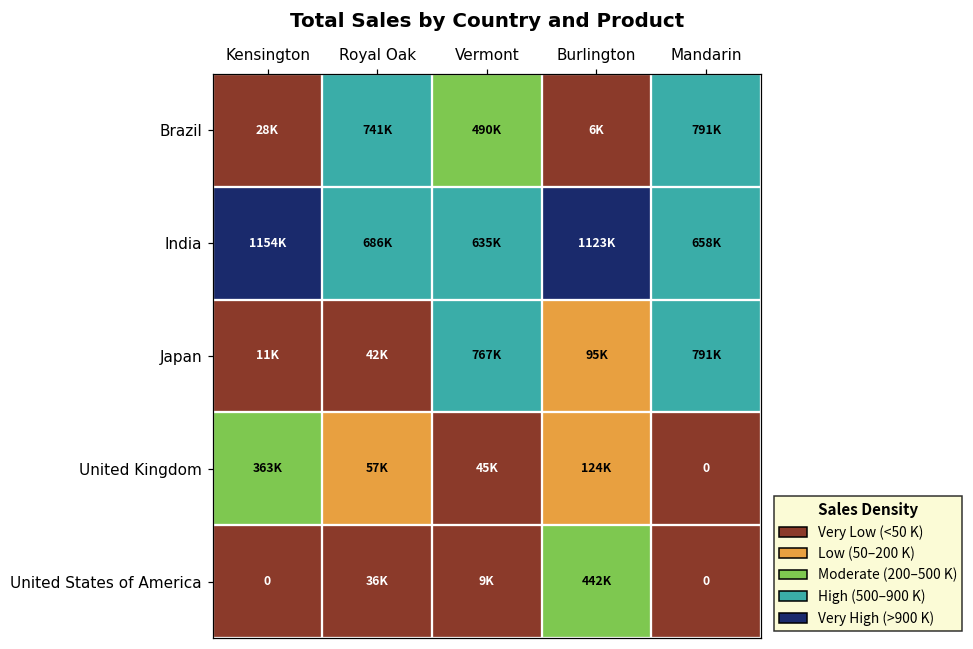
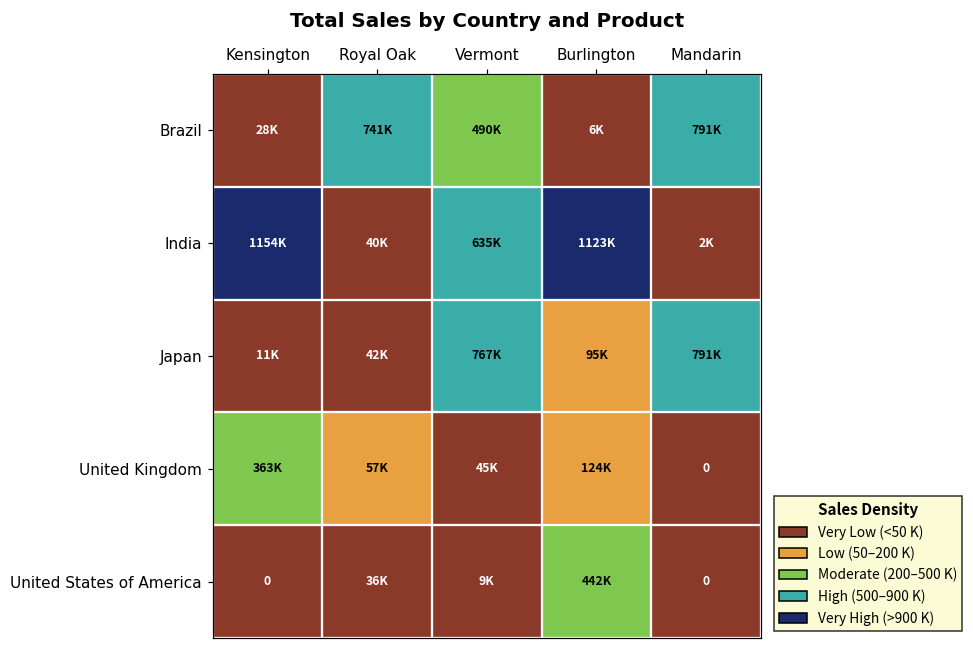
  {
    "Brazil": {
      "Kensington": "28K",
      "Royal Oak": "741K",
      "Vermont": "490K",
      "Burlington": "6K",
      "Mandarin": "791K"
    },
    "India": {
      "Kensington": "1154K",
-     "Royal Oak": "686K",
+     "Royal Oak": "40K",
      "Vermont": "635K",
      "Burlington": "1123K",
-     "Mandarin": "658K"
+     "Mandarin": "2K"
    },
    "Japan": {
      "Kensington": "11K",
      "Royal Oak": "42K",
      "Vermont": "767K",
      "Burlington": "95K",
      "Mandarin": "791K"
    },
    "United Kingdom": {
      "Kensington": "363K",
      "Royal Oak": "57K",
      "Vermont": "45K",
      "Burlington": "124K",
      "Mandarin": "0"
    },
    "United States of America": {
      "Kensington": "0",
      "Royal Oak": "36K",
      "Vermont": "9K",
      "Burlington": "442K",
      "Mandarin": "0"
    }
  }
